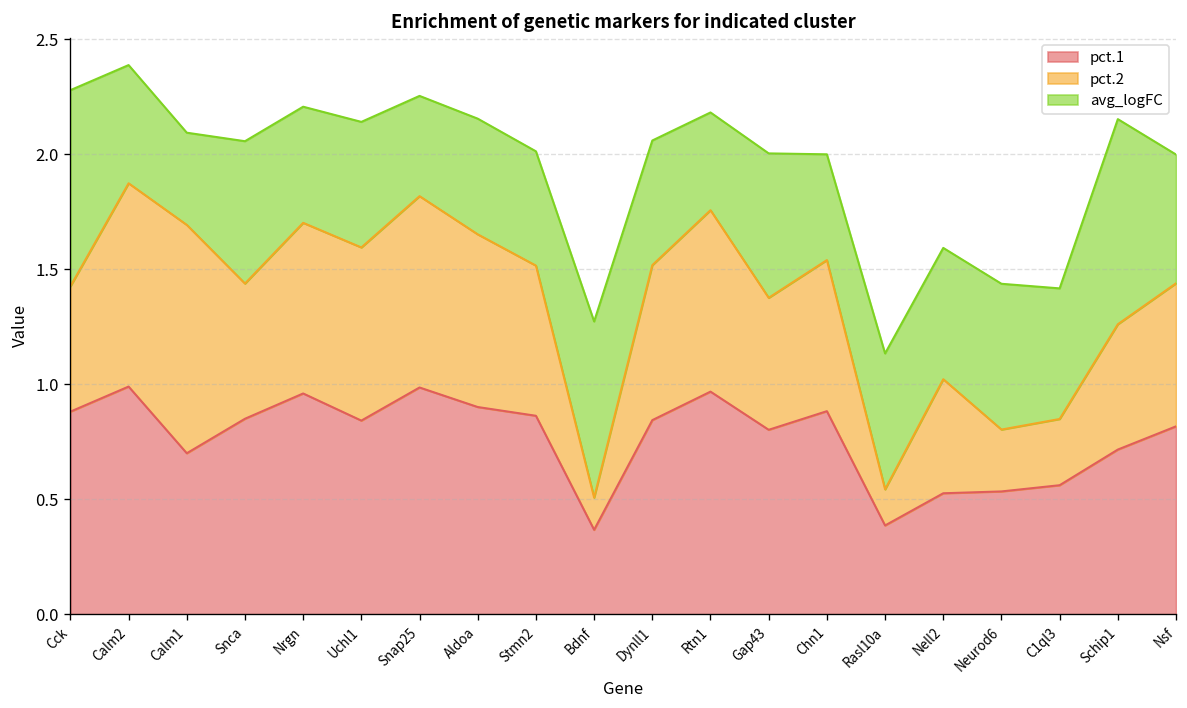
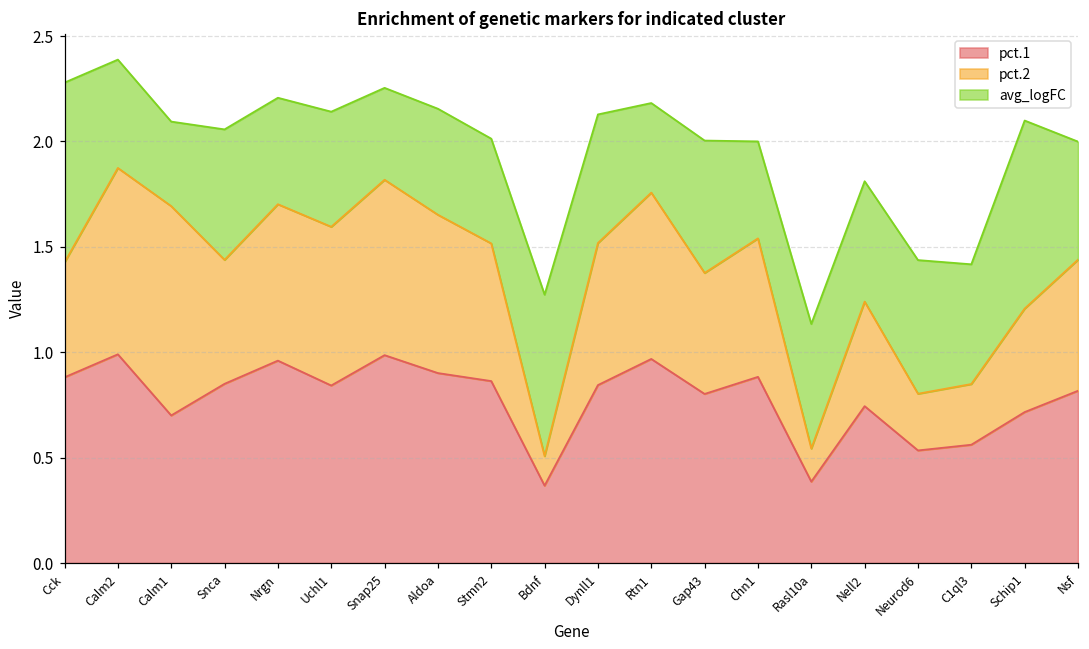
  {
    "pct.1": {
      "Cck": 0.88,
      "Calm2": 0.99,
      "Calm1": 0.70,
      "Snca": 0.85,
      "Nrgn": 0.96,
      "Uchl1": 0.84,
      "Snap25": 0.99,
      "Aldoa": 0.90,
      "Stmn2": 0.86,
      "Bdnf": 0.37,
      "Dynll1": 0.84,
      "Rtn1": 0.97,
      "Gap43": 0.80,
      "Chn1": 0.88,
      "Rasl10a": 0.39,
-     "Nell2": 0.53,
+     "Nell2": 0.74,
      "Neurod6": 0.53,
      "C1ql3": 0.56,
      "Schip1": 0.72,
      "Nsf": 0.82
    },
    "pct.2": {
      "Cck": 0.55,
      "Calm2": 0.88,
      "Calm1": 0.99,
      "Snca": 0.59,
      "Nrgn": 0.74,
      "Uchl1": 0.75,
      "Snap25": 0.83,
      "Aldoa": 0.75,
      "Stmn2": 0.65,
      "Bdnf": 0.14,
      "Dynll1": 0.67,
      "Rtn1": 0.79,
      "Gap43": 0.57,
      "Chn1": 0.66,
      "Rasl10a": 0.16,
      "Nell2": 0.50,
      "Neurod6": 0.27,
      "C1ql3": 0.29,
-     "Schip1": 0.55,
+     "Schip1": 0.49,
      "Nsf": 0.62
    },
    "avg_logFC": {
      "Cck": 0.85,
      "Calm2": 0.51,
      "Calm1": 0.40,
      "Snca": 0.62,
      "Nrgn": 0.50,
      "Uchl1": 0.55,
      "Snap25": 0.44,
      "Aldoa": 0.50,
      "Stmn2": 0.50,
      "Bdnf": 0.77,
-     "Dynll1": 0.54,
+     "Dynll1": 0.61,
      "Rtn1": 0.42,
      "Gap43": 0.63,
      "Chn1": 0.46,
      "Rasl10a": 0.59,
      "Nell2": 0.57,
      "Neurod6": 0.63,
      "C1ql3": 0.57,
      "Schip1": 0.89,
      "Nsf": 0.56
    }
  }
